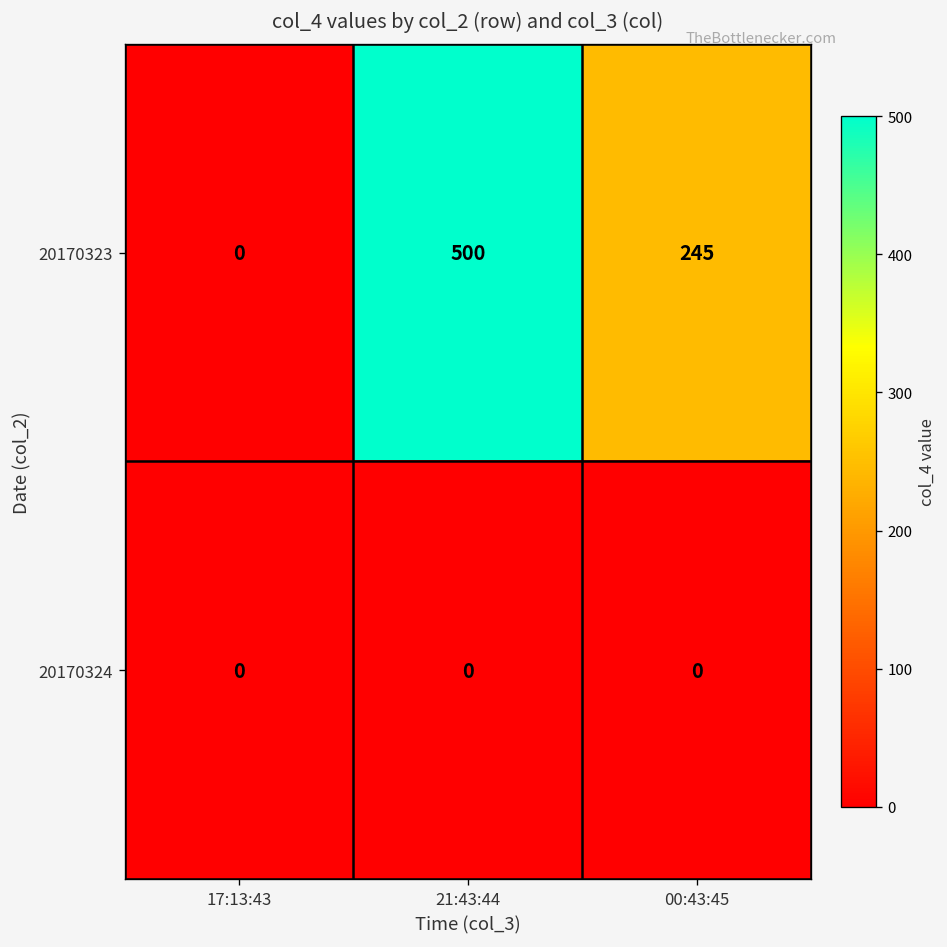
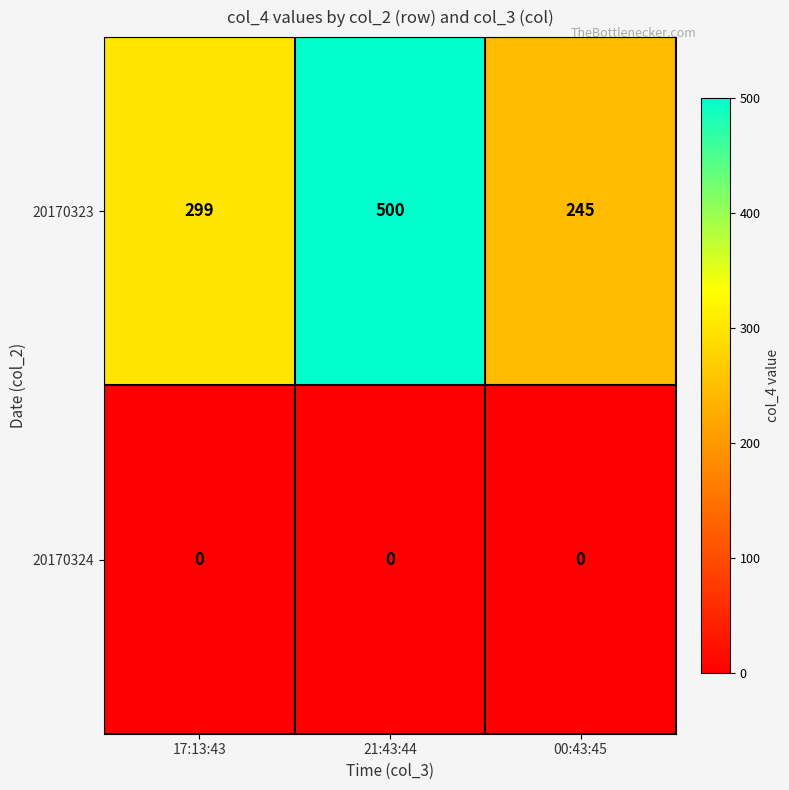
  {
    "20170323": {
-     "17:13:43": 0,
+     "17:13:43": 299,
      "21:43:44": 500,
      "00:43:45": 245
    },
    "20170324": {
      "17:13:43": 0,
      "21:43:44": 0,
      "00:43:45": 0
    }
  }
